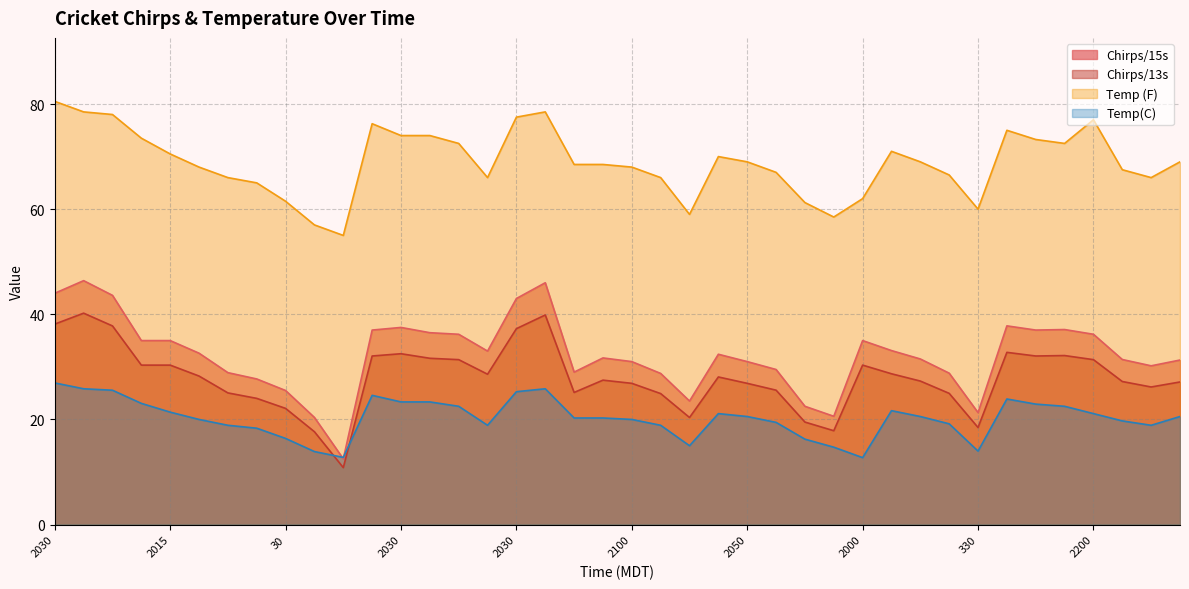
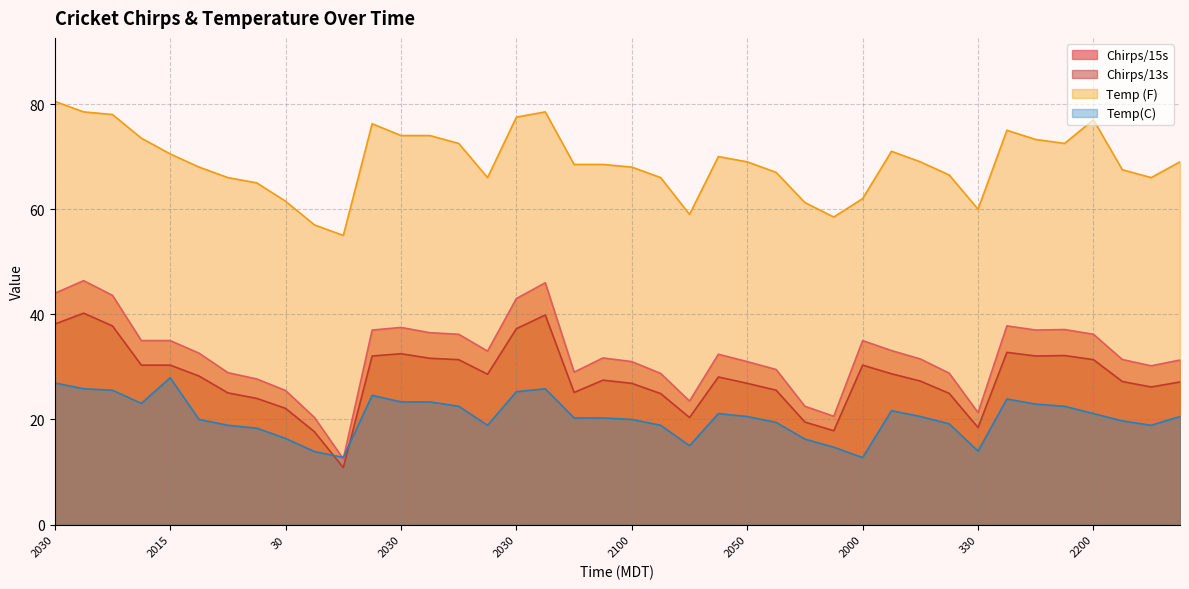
  {
    "Temp (F)": {
      "2015": 71,
      "2100": 68,
      "2050": 69,
      "2000": 62,
      "330": 60
    },
    "Temp(C)": {
-     "2015": 21,
+     "2015": 28,
      "2100": 20,
      "2050": 21,
      "2000": 13,
      "330": 14,
      "2200": 21
    }
  }
